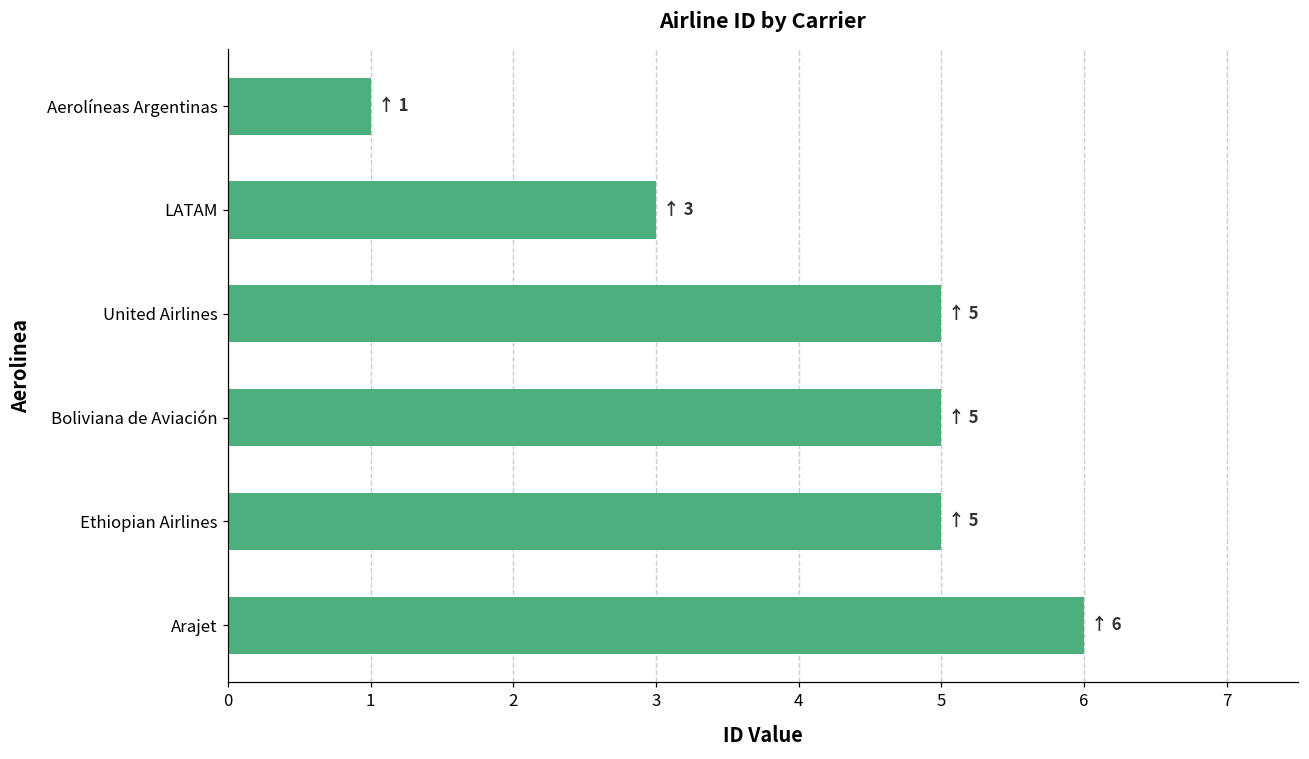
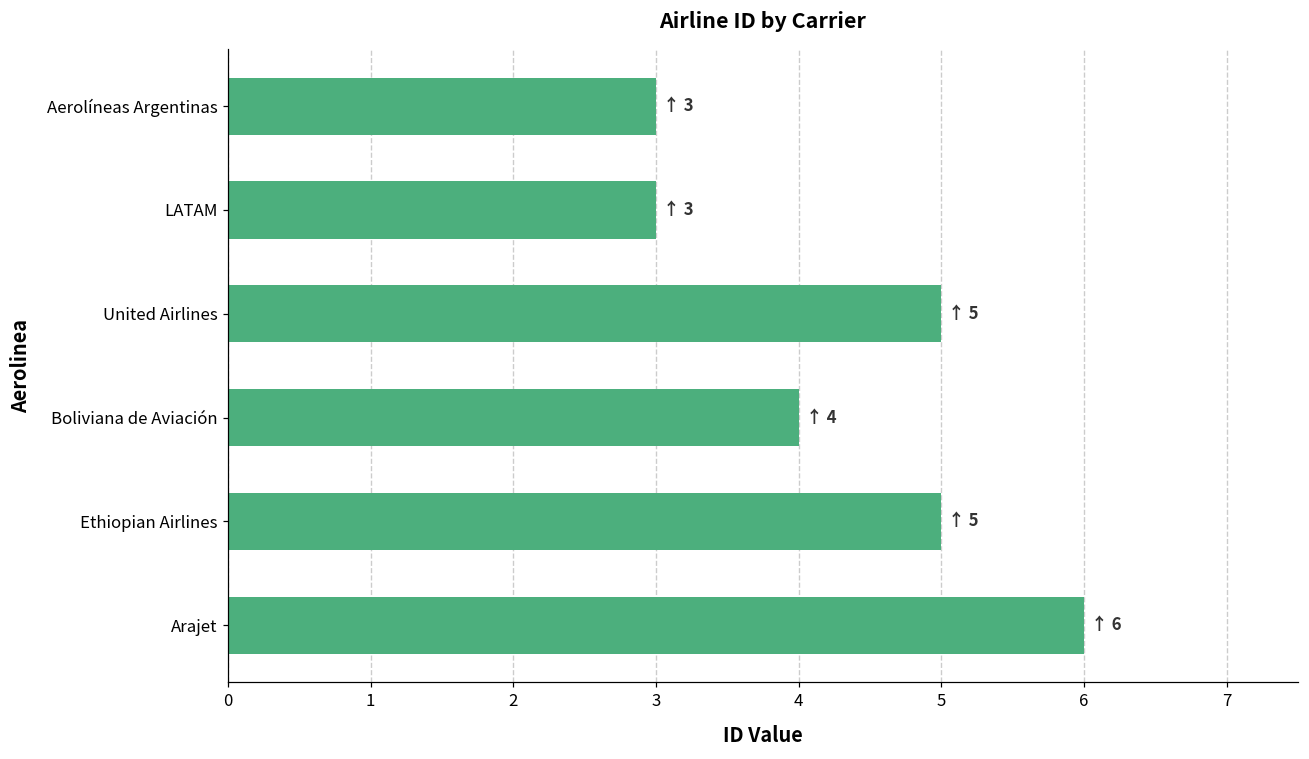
  {
-   "Aerolíneas Argentinas": 1,
+   "Aerolíneas Argentinas": 3,
    "LATAM": 3,
    "United Airlines": 5,
-   "Boliviana de Aviación": 5,
+   "Boliviana de Aviación": 4,
    "Ethiopian Airlines": 5,
    "Arajet": 6
  }
